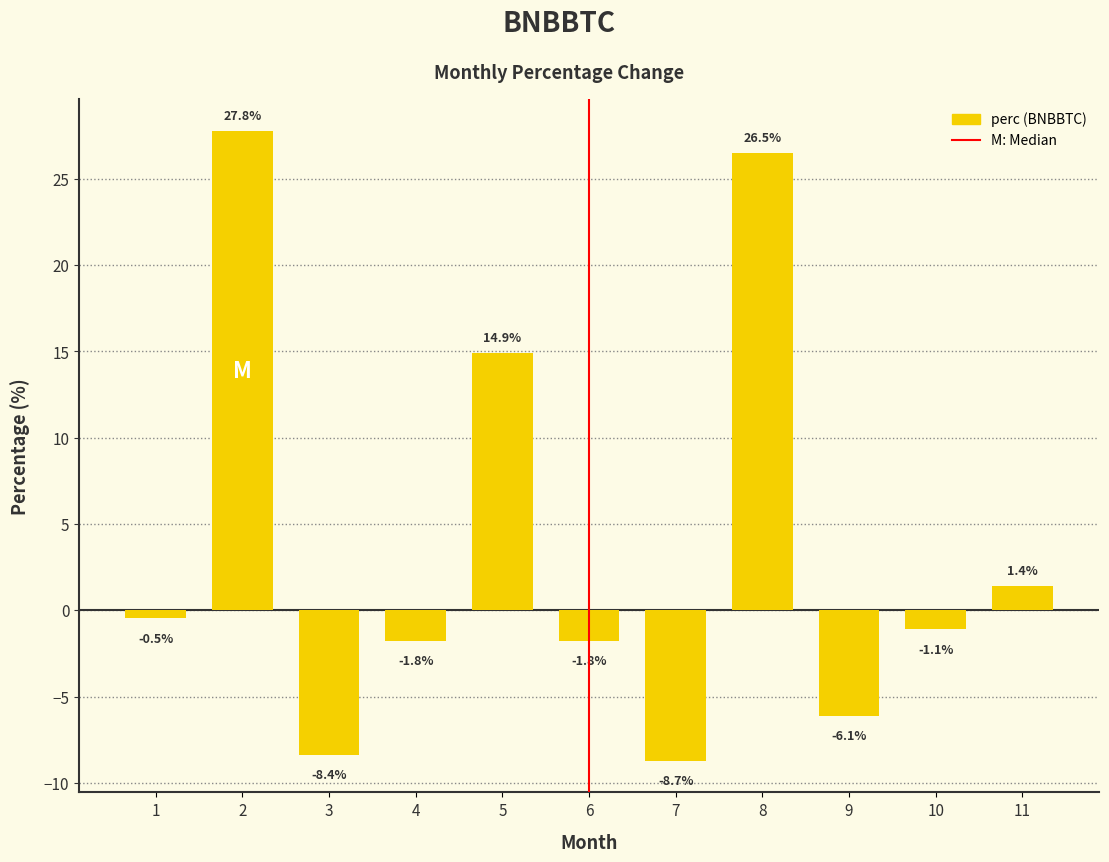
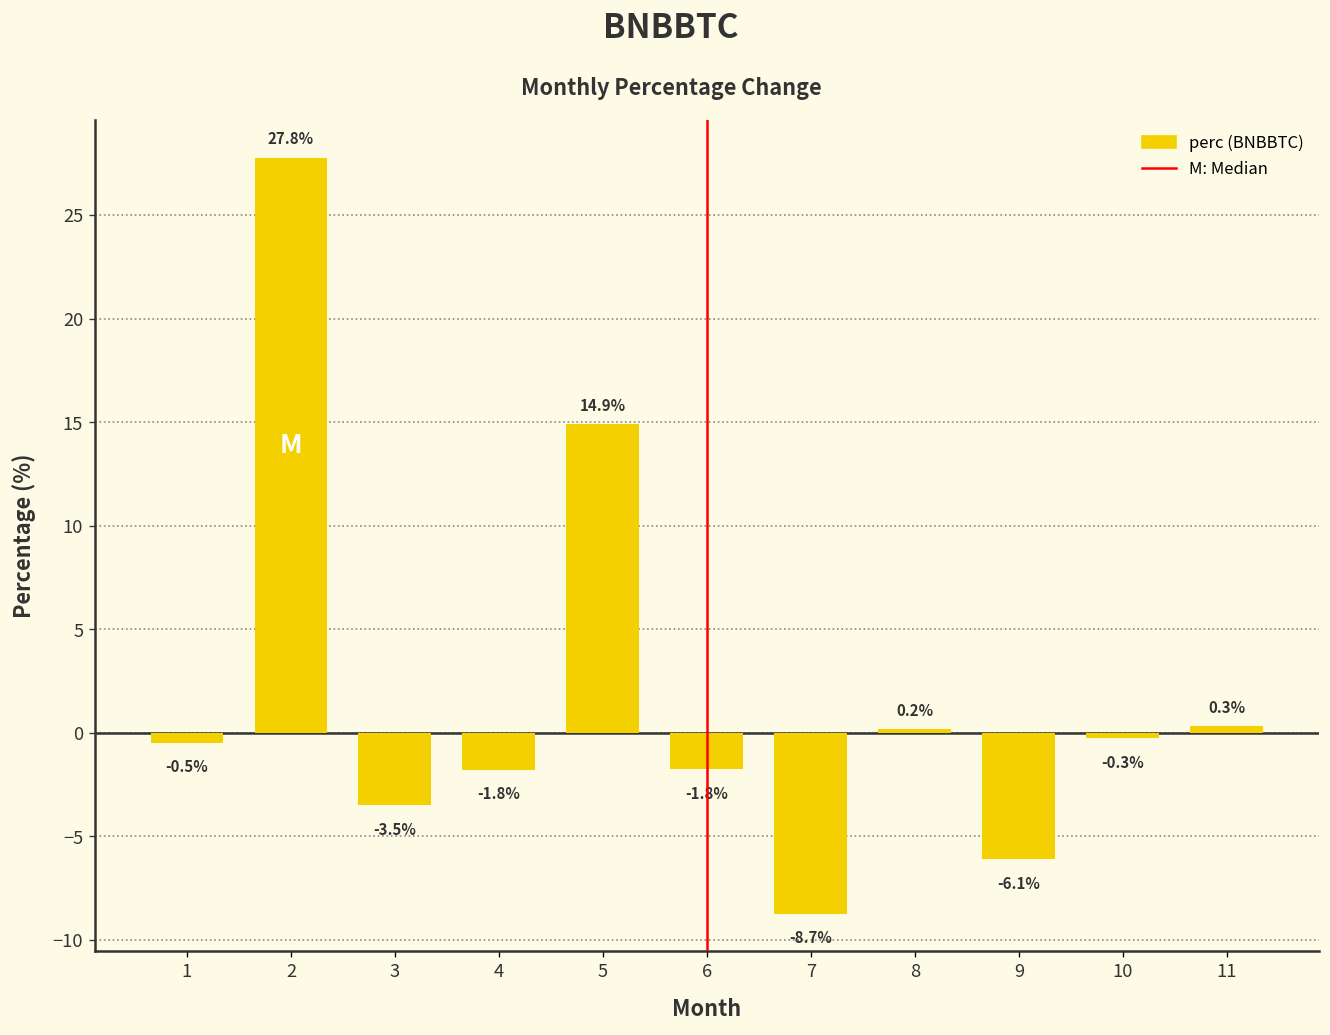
  {
    "1": "-0.5%",
    "2": "27.8%",
-   "3": "-8.4%",
+   "3": "-3.5%",
    "4": "-1.8%",
    "5": "14.9%",
    "6": "-1.8%",
    "7": "-8.7%",
-   "8": "26.5%",
+   "8": "0.2%",
    "9": "-6.1%",
-   "10": "-1.1%",
-   "11": "1.4%"
+   "10": "-0.3%",
+   "11": "0.3%"
  }
